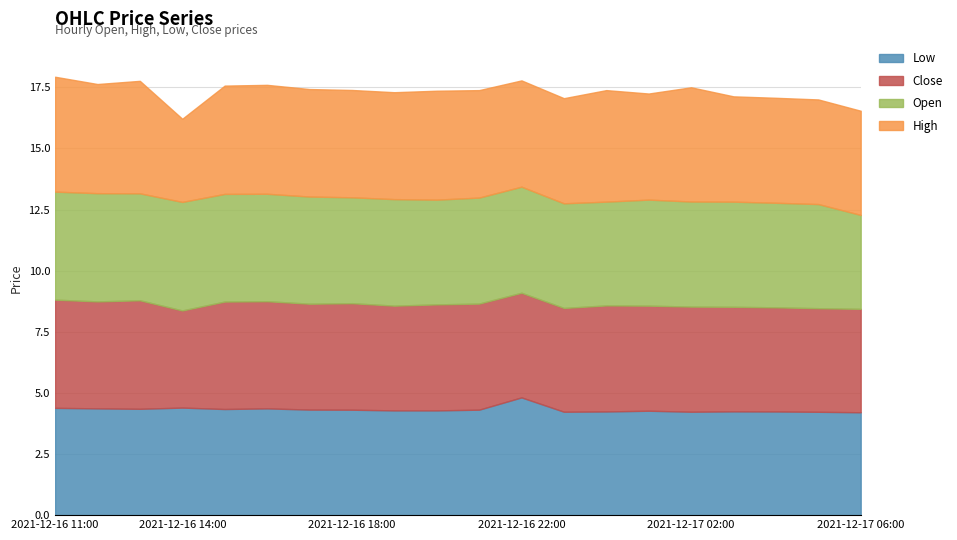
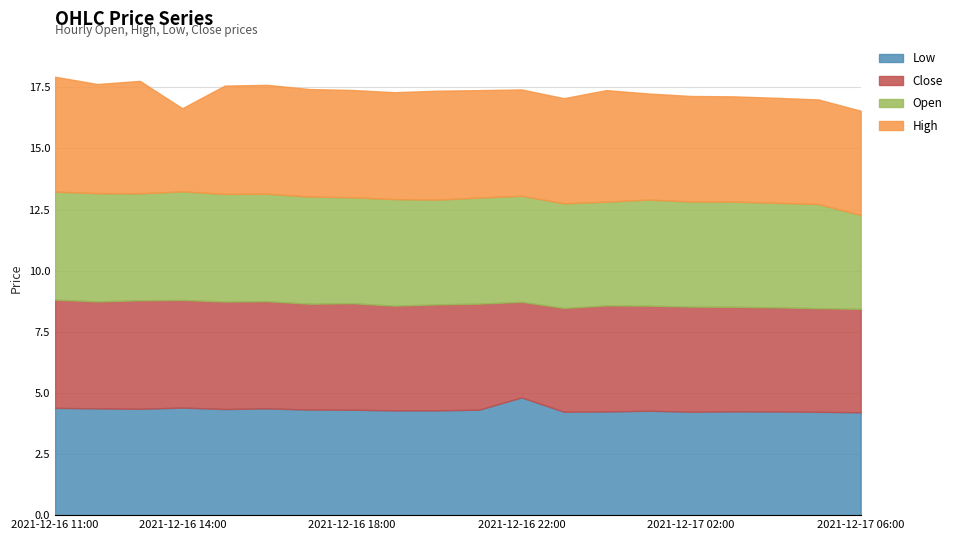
  {
    "Low": {
      "2021-12-16 11:00": 4.4,
      "2021-12-16 14:00": 4.4,
      "2021-12-16 18:00": 4.3,
      "2021-12-16 22:00": 4.8,
      "2021-12-17 02:00": 4.2,
      "2021-12-17 06:00": 4.2
    },
    "Close": {
      "2021-12-16 11:00": 4.4,
-     "2021-12-16 14:00": 4.0,
+     "2021-12-16 14:00": 4.4,
      "2021-12-16 18:00": 4.4,
-     "2021-12-16 22:00": 4.3,
+     "2021-12-16 22:00": 3.9,
      "2021-12-17 02:00": 4.3,
      "2021-12-17 06:00": 4.2
    },
    "Open": {
      "2021-12-16 11:00": 4.4,
      "2021-12-16 14:00": 4.4,
      "2021-12-16 18:00": 4.3,
      "2021-12-16 22:00": 4.3,
      "2021-12-17 02:00": 4.3,
      "2021-12-17 06:00": 3.8
    },
    "High": {
      "2021-12-16 11:00": 4.7,
      "2021-12-16 14:00": 3.4,
      "2021-12-16 18:00": 4.4,
      "2021-12-16 22:00": 4.3,
-     "2021-12-17 02:00": 4.7,
+     "2021-12-17 02:00": 4.3,
      "2021-12-17 06:00": 4.3
    }
  }
